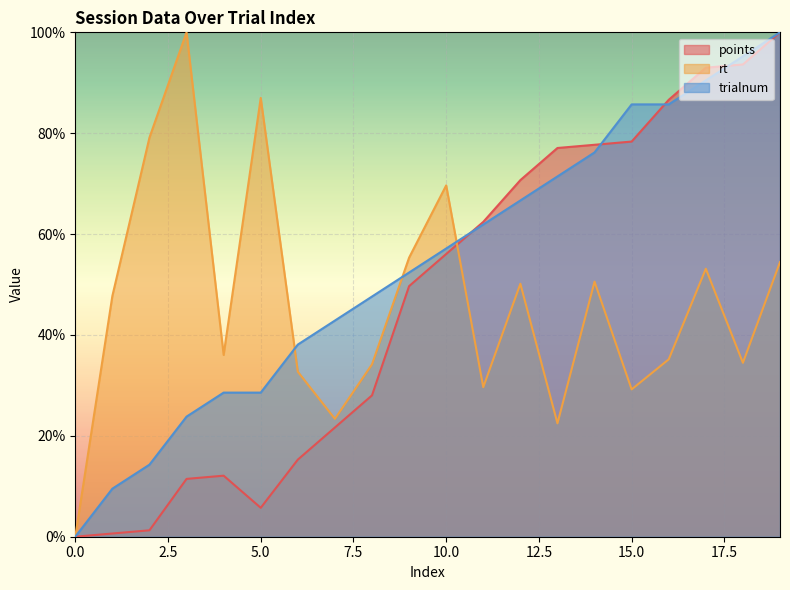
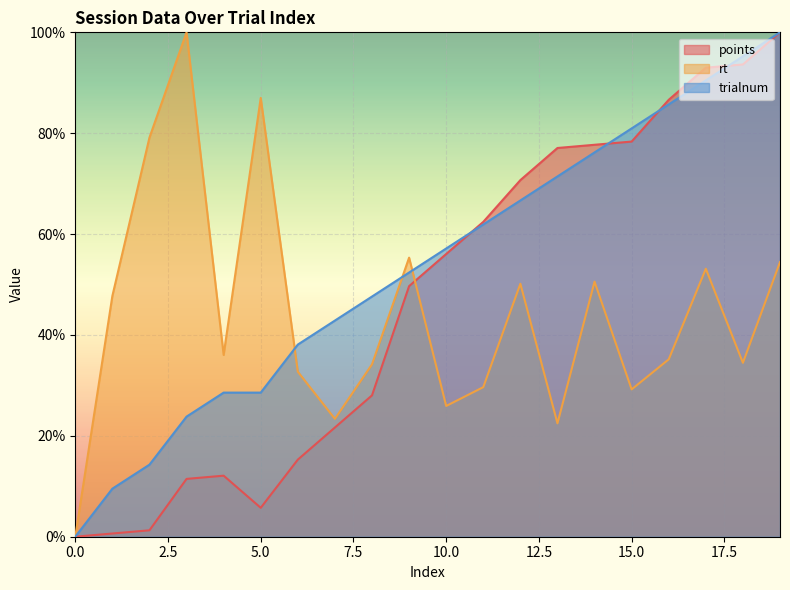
  {
    "points": {
      "5.0": "6%",
      "10.0": "56%",
      "15.0": "78%"
    },
    "rt": {
      "5.0": "87%",
-     "10.0": "70%",
+     "10.0": "26%",
      "15.0": "29%"
    },
    "trialnum": {
      "5.0": "29%",
      "10.0": "57%",
-     "15.0": "86%"
+     "15.0": "81%"
    }
  }
